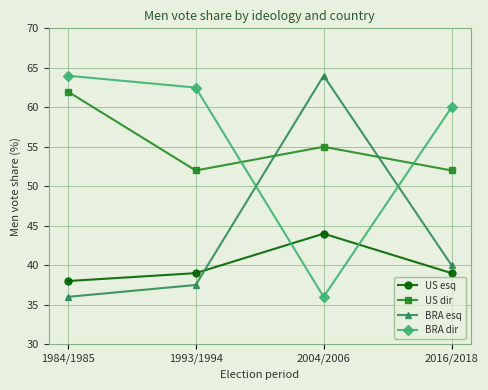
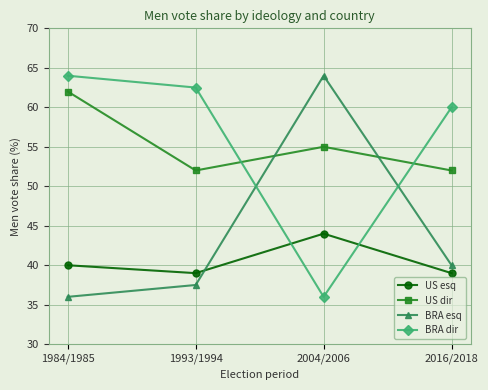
  {
    "US esq": {
-     "1984/1985": 38,
+     "1984/1985": 40,
      "1993/1994": 39,
      "2004/2006": 44,
      "2016/2018": 39
    }
  }
